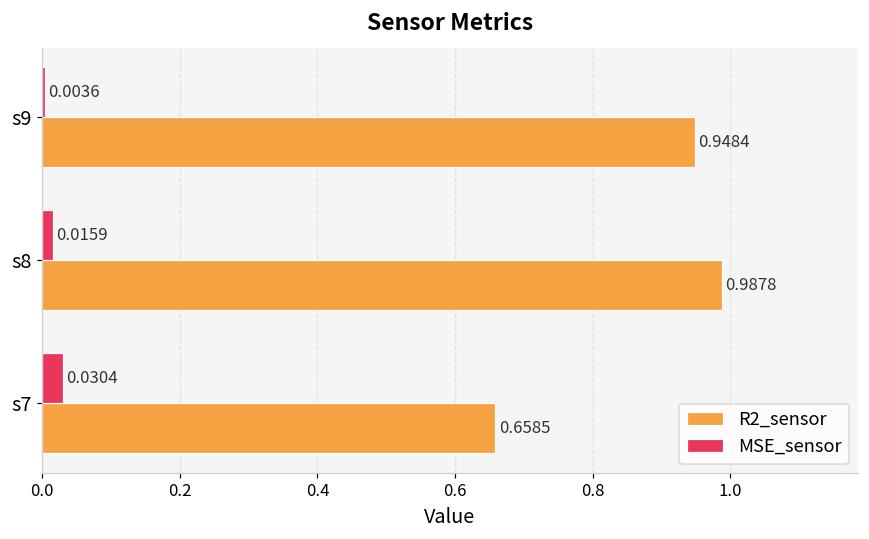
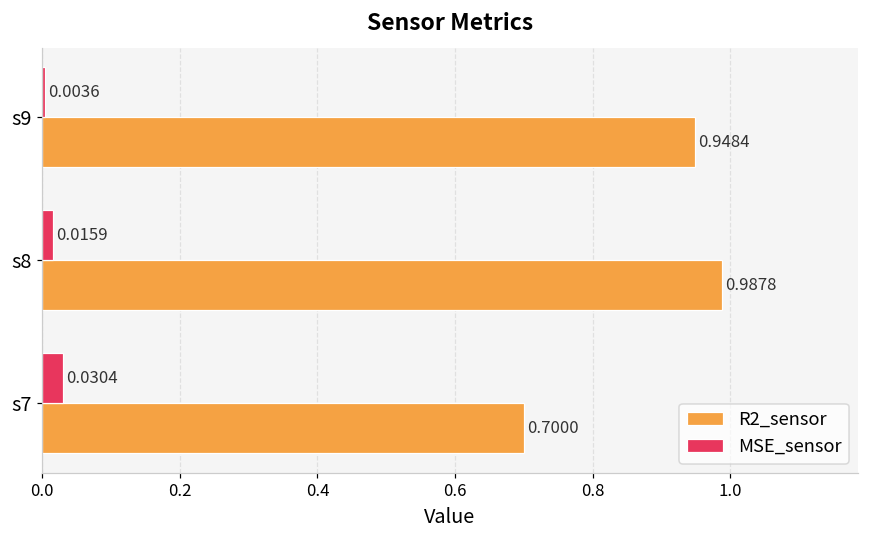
  {
    "R2_sensor": {
      "s9": 0.9484,
      "s8": 0.9878,
-     "s7": 0.6585
+     "s7": 0.7000
    },
    "MSE_sensor": {
      "s9": 0.0036,
      "s8": 0.0159,
      "s7": 0.0304
    }
  }
